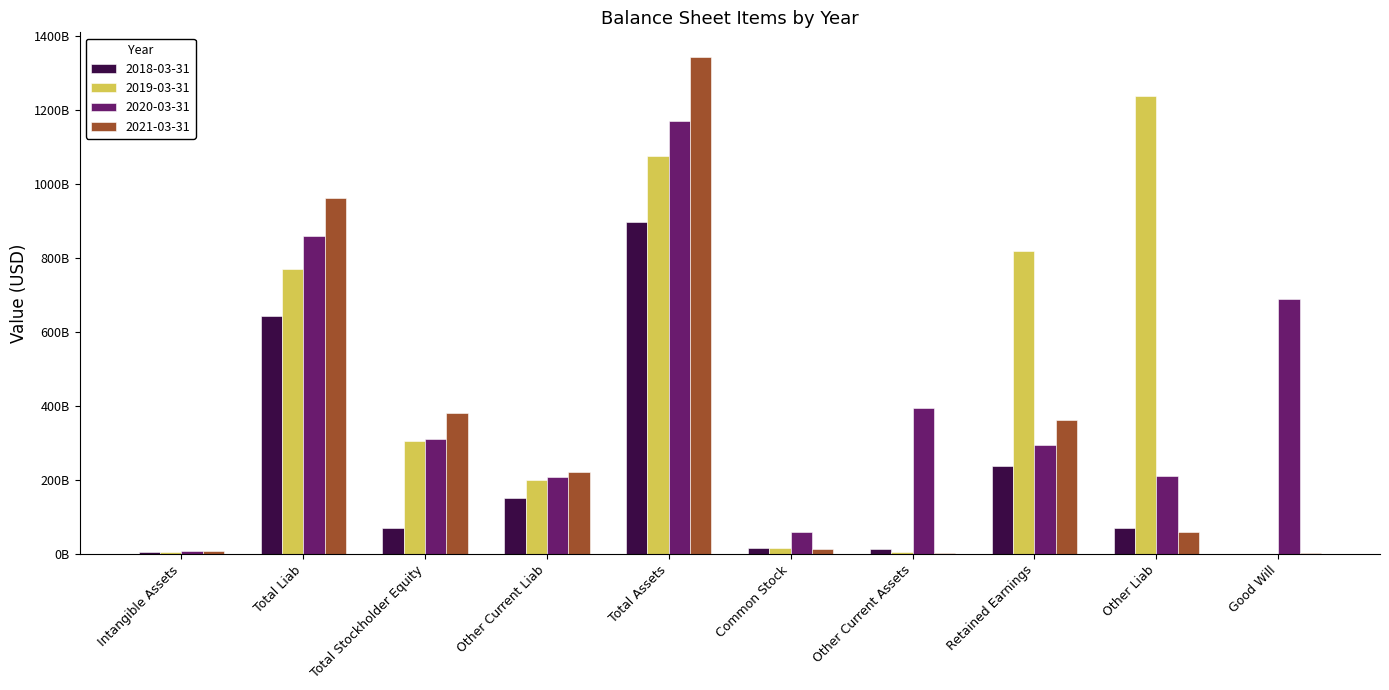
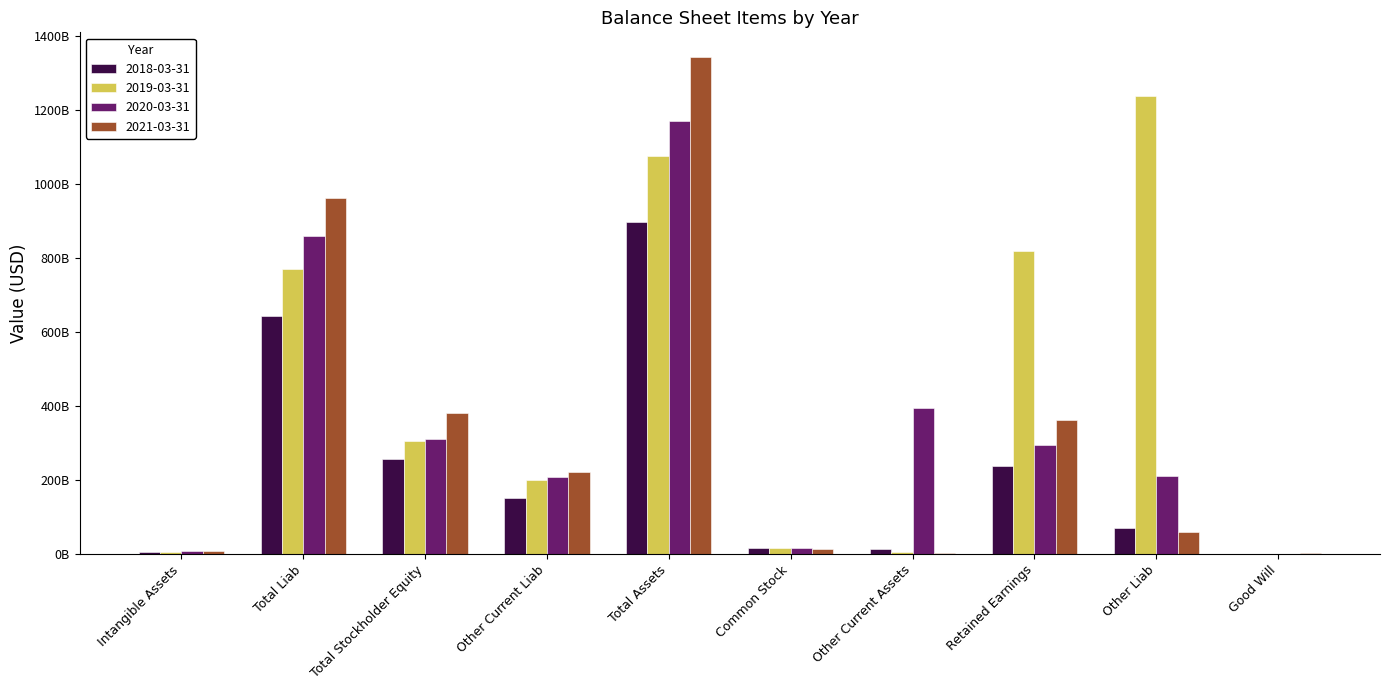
  {
    "2018-03-31": {
      "Total Liab": 640000000000,
-     "Total Stockholder Equity": 70000000000,
+     "Total Stockholder Equity": 260000000000,
      "Other Current Liab": 150000000000,
      "Total Assets": 900000000000,
      "Common Stock": 20000000000,
      "Other Current Assets": 10000000000,
      "Retained Earnings": 240000000000,
      "Other Liab": 70000000000
    },
    "2019-03-31": {
      "Total Liab": 770000000000,
      "Total Stockholder Equity": 300000000000,
      "Other Current Liab": 200000000000,
      "Total Assets": 1070000000000,
      "Common Stock": 20000000000,
      "Retained Earnings": 820000000000,
      "Other Liab": 1240000000000
    },
    "2020-03-31": {
      "Total Liab": 860000000000,
      "Total Stockholder Equity": 310000000000,
      "Other Current Liab": 210000000000,
      "Total Assets": 1170000000000,
-     "Common Stock": 60000000000,
+     "Common Stock": 20000000000,
      "Other Current Assets": 400000000000,
      "Retained Earnings": 290000000000,
      "Other Liab": 210000000000,
-     "Good Will": 690000000000
+     "Good Will": 0
    },
    "2021-03-31": {
      "Intangible Assets": 10000000000,
      "Total Liab": 960000000000,
      "Total Stockholder Equity": 380000000000,
      "Other Current Liab": 220000000000,
      "Total Assets": 1340000000000,
      "Common Stock": 10000000000,
      "Retained Earnings": 360000000000,
      "Other Liab": 60000000000
    }
  }
